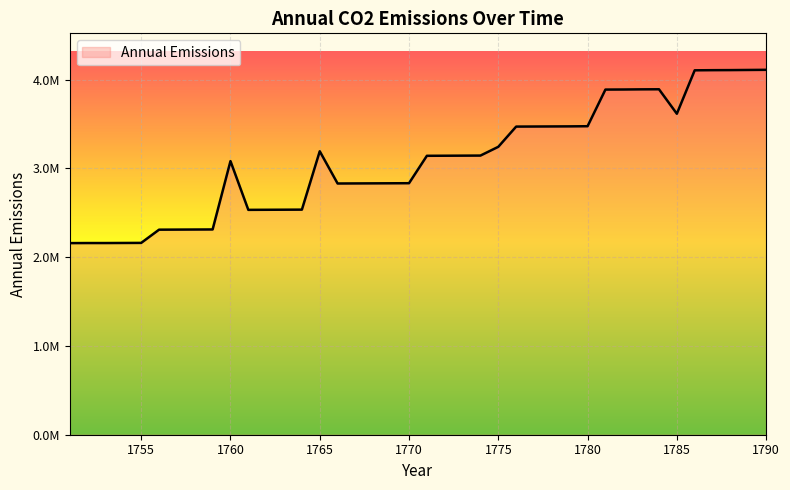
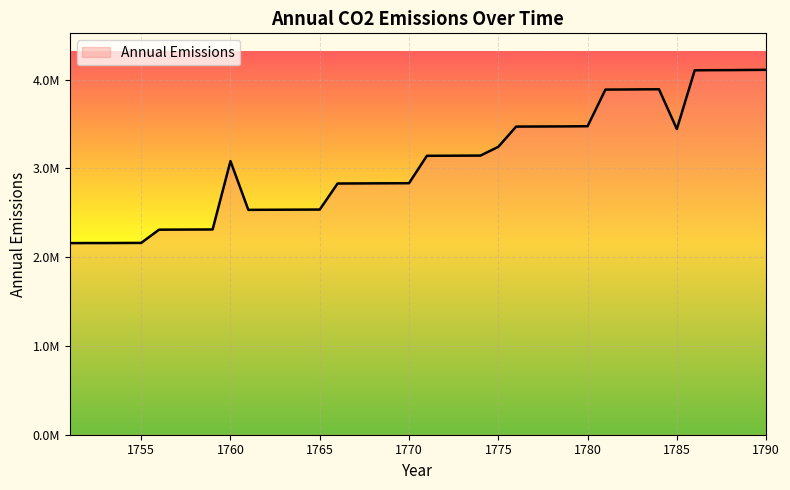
  {
    "1755": 2200000,
    "1760": 3100000,
-   "1765": 3200000,
+   "1765": 2500000,
    "1770": 2800000,
    "1775": 3200000,
    "1780": 3500000,
-   "1785": 3600000,
+   "1785": 3400000,
    "1790": 4100000
  }
